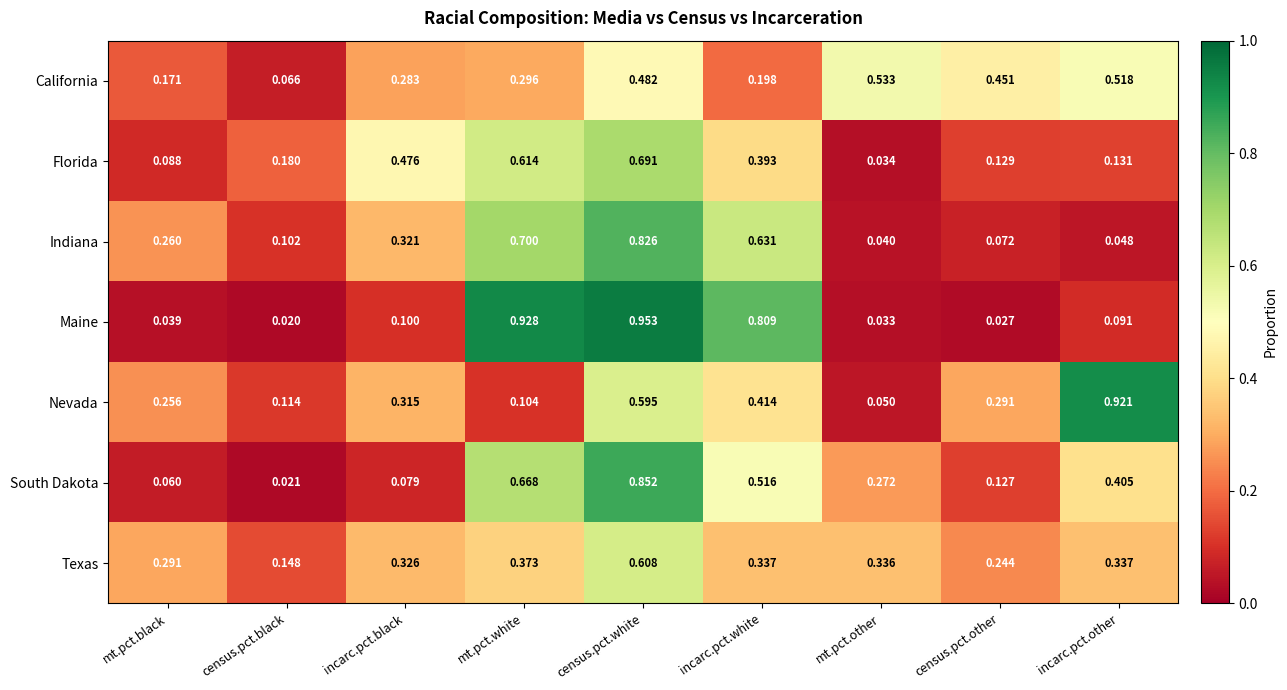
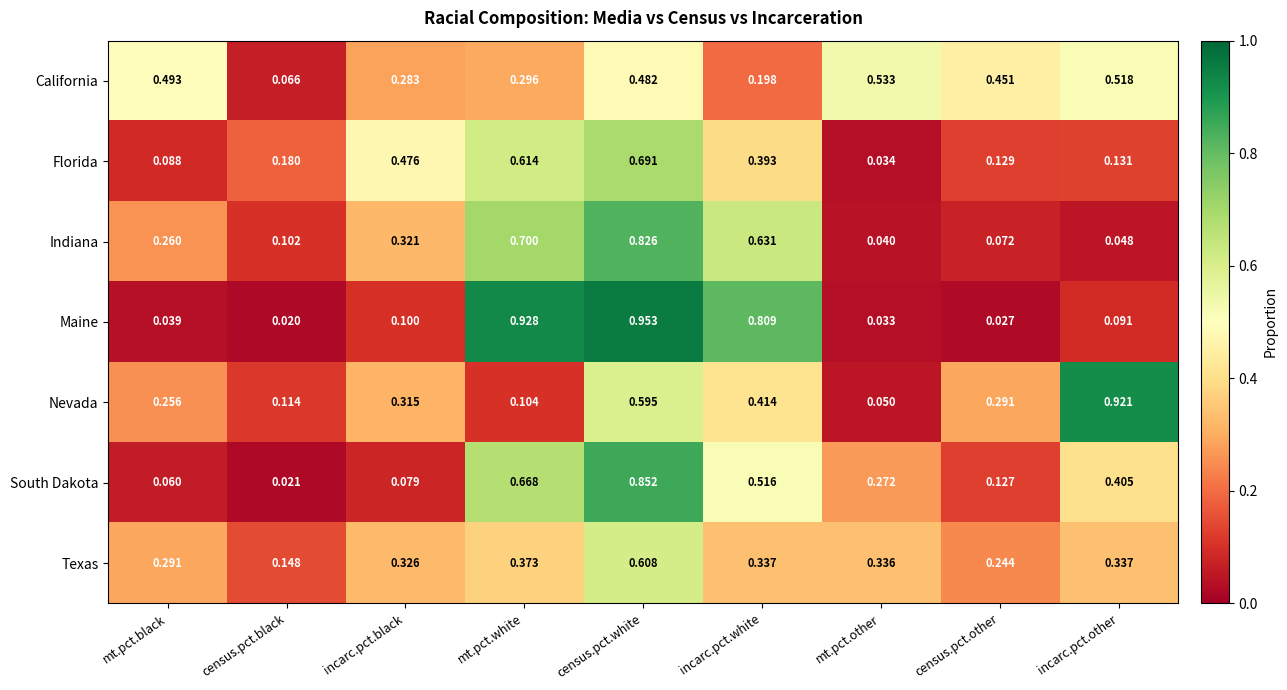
  {
    "California": {
-     "mt.pct.black": 0.171,
+     "mt.pct.black": 0.493,
      "census.pct.black": 0.066,
      "incarc.pct.black": 0.283,
      "mt.pct.white": 0.296,
      "census.pct.white": 0.482,
      "incarc.pct.white": 0.198,
      "mt.pct.other": 0.533,
      "census.pct.other": 0.451,
      "incarc.pct.other": 0.518
    },
    "Florida": {
      "mt.pct.black": 0.088,
      "census.pct.black": 0.180,
      "incarc.pct.black": 0.476,
      "mt.pct.white": 0.614,
      "census.pct.white": 0.691,
      "incarc.pct.white": 0.393,
      "mt.pct.other": 0.034,
      "census.pct.other": 0.129,
      "incarc.pct.other": 0.131
    },
    "Indiana": {
      "mt.pct.black": 0.260,
      "census.pct.black": 0.102,
      "incarc.pct.black": 0.321,
      "mt.pct.white": 0.700,
      "census.pct.white": 0.826,
      "incarc.pct.white": 0.631,
      "mt.pct.other": 0.040,
      "census.pct.other": 0.072,
      "incarc.pct.other": 0.048
    },
    "Maine": {
      "mt.pct.black": 0.039,
      "census.pct.black": 0.020,
      "incarc.pct.black": 0.100,
      "mt.pct.white": 0.928,
      "census.pct.white": 0.953,
      "incarc.pct.white": 0.809,
      "mt.pct.other": 0.033,
      "census.pct.other": 0.027,
      "incarc.pct.other": 0.091
    },
    "Nevada": {
      "mt.pct.black": 0.256,
      "census.pct.black": 0.114,
      "incarc.pct.black": 0.315,
      "mt.pct.white": 0.104,
      "census.pct.white": 0.595,
      "incarc.pct.white": 0.414,
      "mt.pct.other": 0.050,
      "census.pct.other": 0.291,
      "incarc.pct.other": 0.921
    },
    "South Dakota": {
      "mt.pct.black": 0.060,
      "census.pct.black": 0.021,
      "incarc.pct.black": 0.079,
      "mt.pct.white": 0.668,
      "census.pct.white": 0.852,
      "incarc.pct.white": 0.516,
      "mt.pct.other": 0.272,
      "census.pct.other": 0.127,
      "incarc.pct.other": 0.405
    },
    "Texas": {
      "mt.pct.black": 0.291,
      "census.pct.black": 0.148,
      "incarc.pct.black": 0.326,
      "mt.pct.white": 0.373,
      "census.pct.white": 0.608,
      "incarc.pct.white": 0.337,
      "mt.pct.other": 0.336,
      "census.pct.other": 0.244,
      "incarc.pct.other": 0.337
    }
  }
